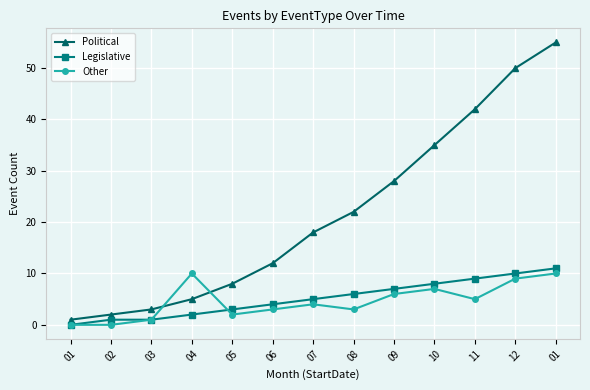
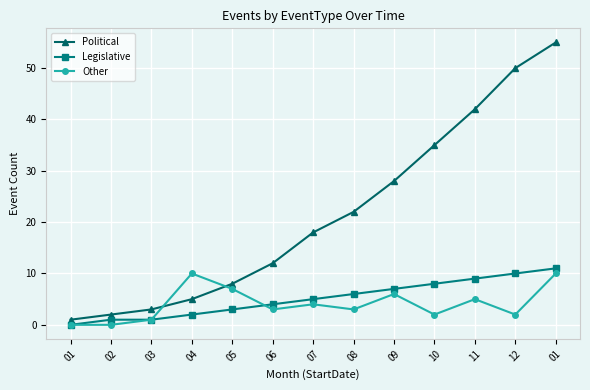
  {
    "Other": {
      "02": 0,
      "04": 10,
-     "05": 2,
+     "05": 7,
      "06": 3,
      "07": 4,
      "08": 3,
      "09": 6,
-     "10": 7,
+     "10": 2,
      "11": 5,
-     "12": 9
+     "12": 2
    }
  }
